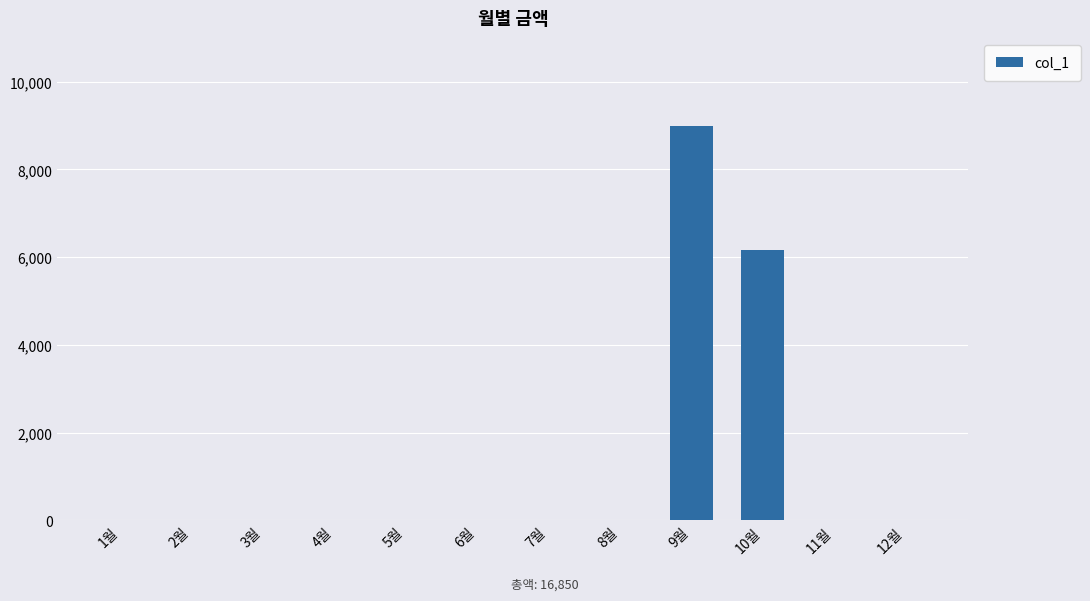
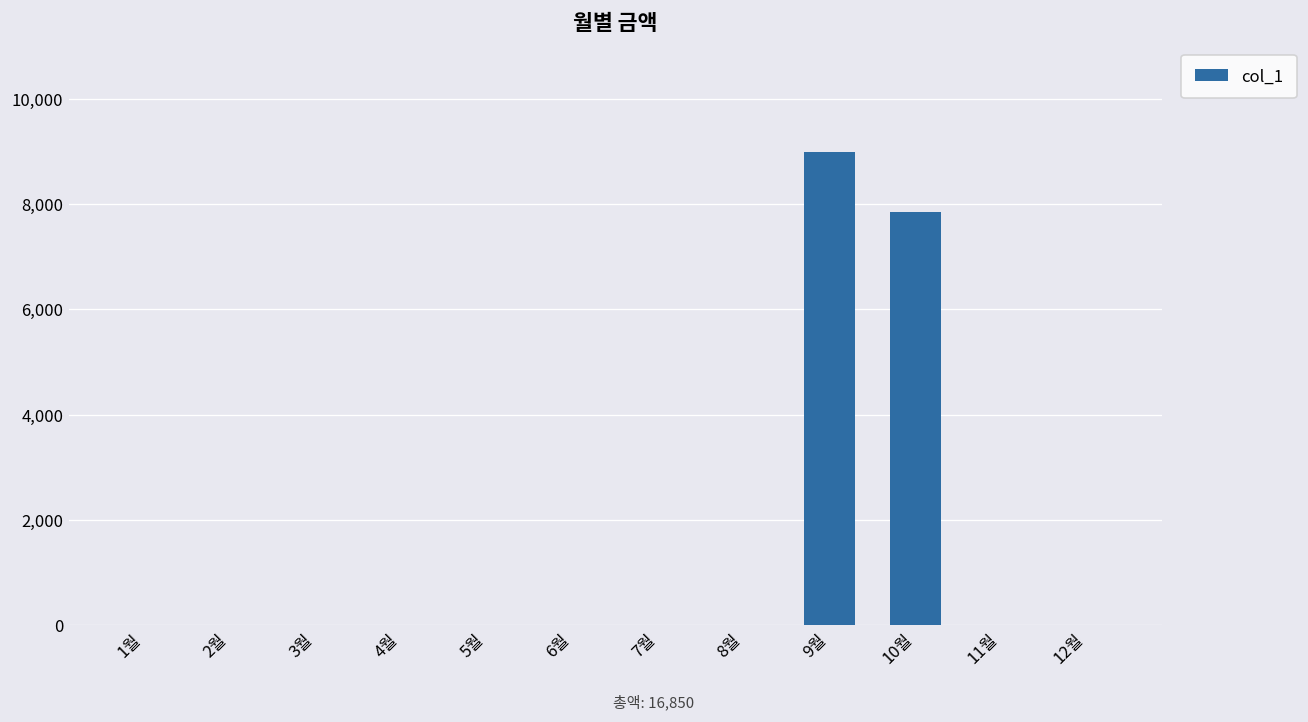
  {
    "1월": "0",
    "2월": "0",
    "3월": "0",
    "4월": "0",
    "5월": "0",
    "6월": "0",
    "7월": "0",
    "8월": "0",
    "9월": "9,000",
-   "10월": "6,200",
+   "10월": "7,900",
    "11월": "0",
    "12월": "0"
  }
